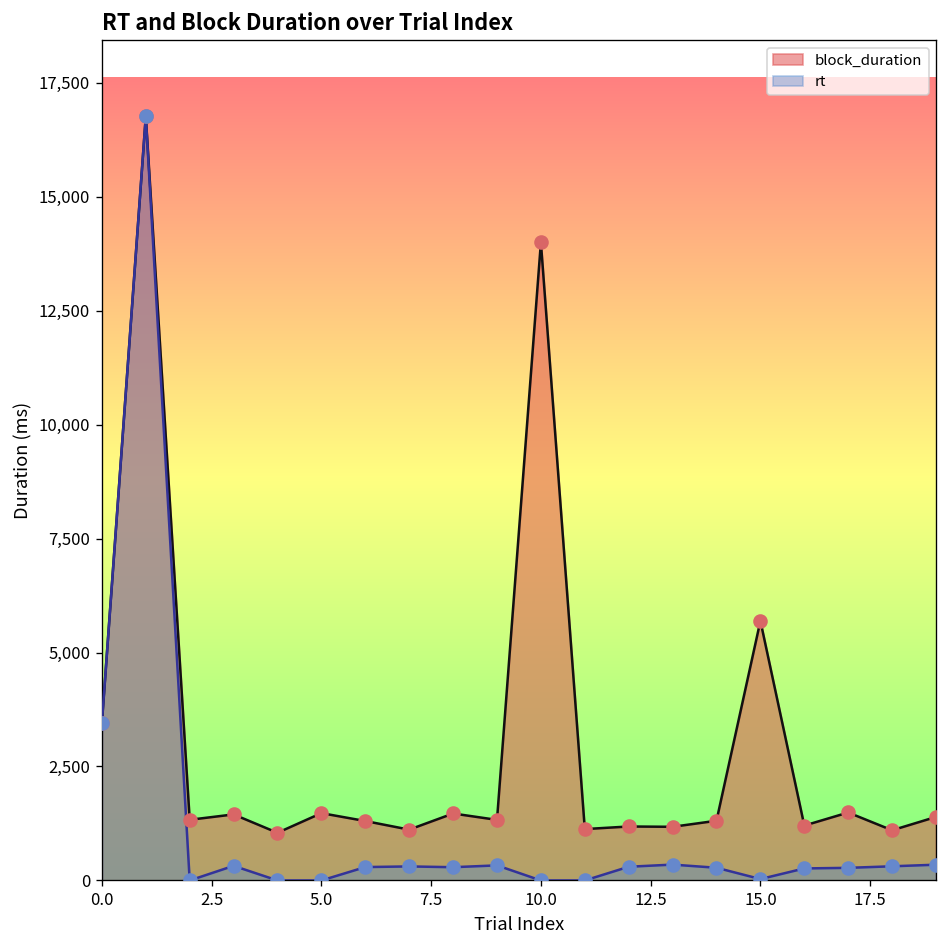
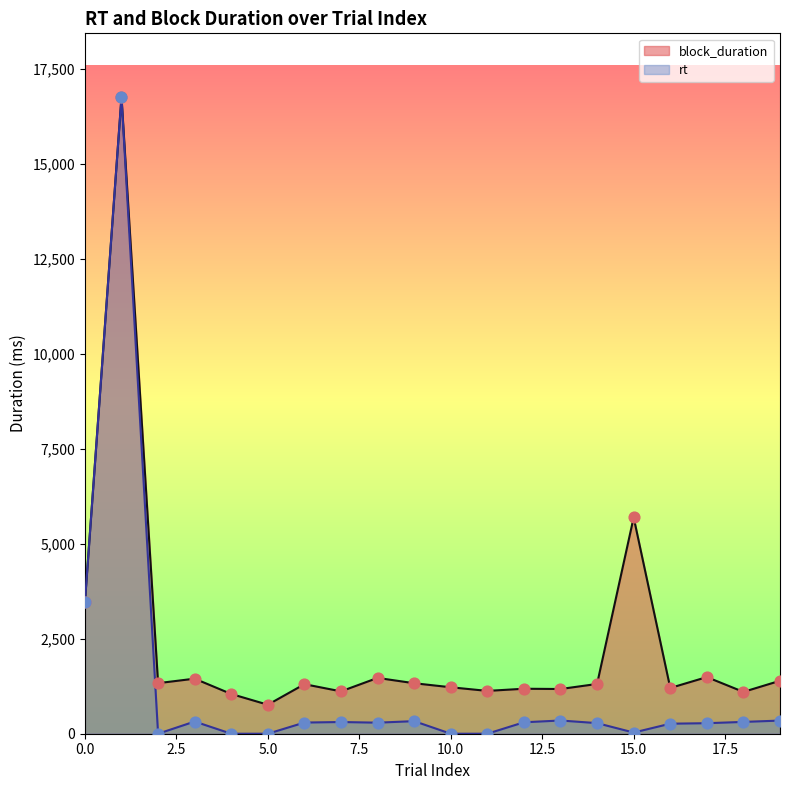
  {
    "block_duration": {
-     "5.0": "1,500",
-     "10.0": "14,000",
+     "5.0": "800",
+     "10.0": "1,200",
      "15.0": "5,700"
    },
    "rt": {
      "5.0": "0",
      "10.0": "0",
      "15.0": "0"
    }
  }
